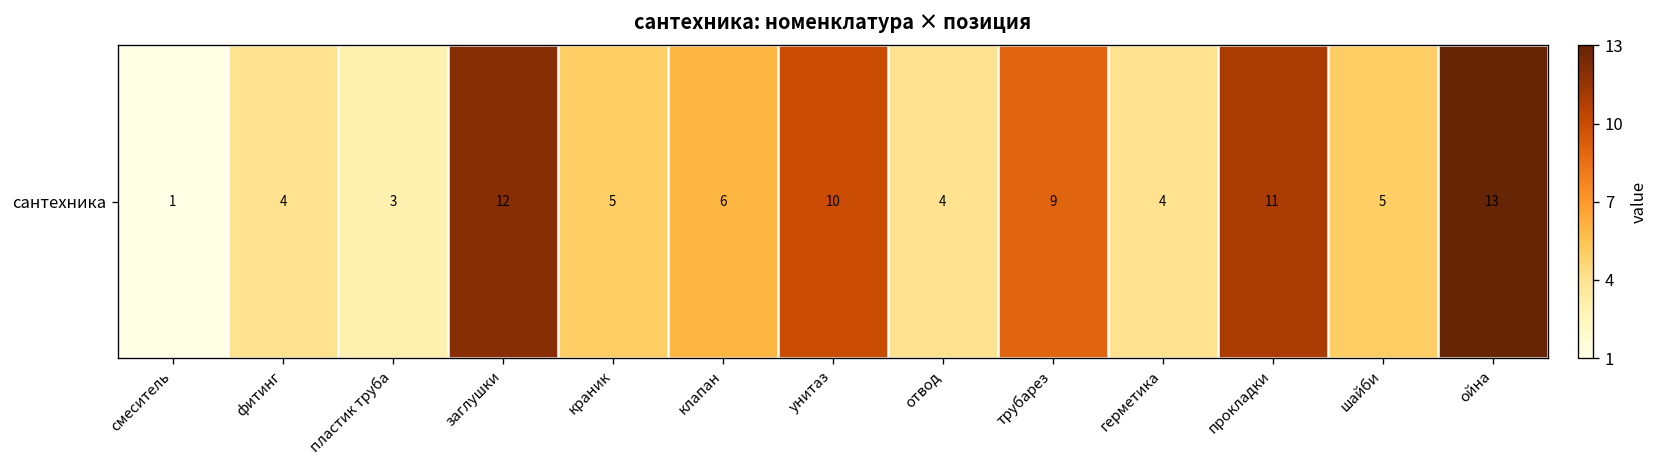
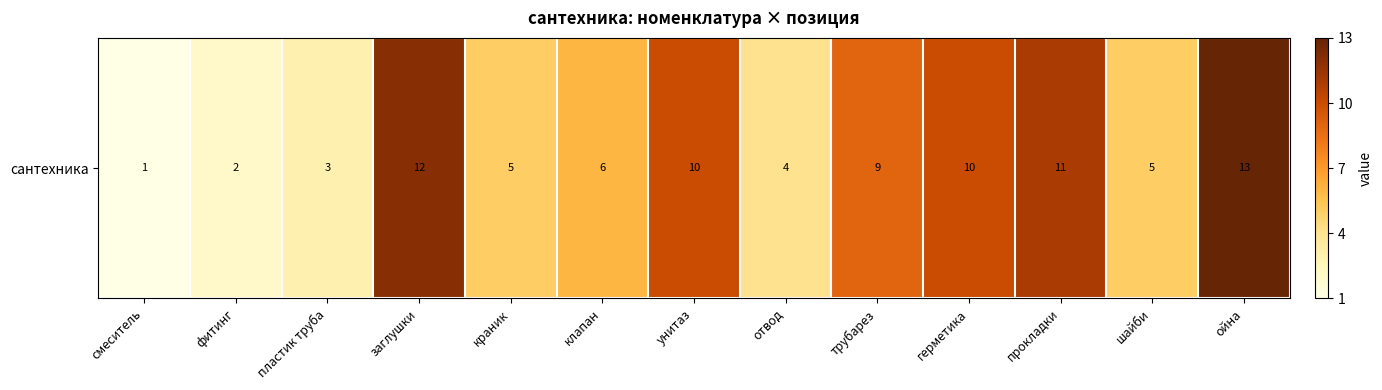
  {
    "сантехника": {
      "смеситель": 1,
-     "фитинг": 4,
+     "фитинг": 2,
      "пластик труба": 3,
      "заглушки": 12,
      "краник": 5,
      "клапан": 6,
      "унитаз": 10,
      "отвод": 4,
      "трубарез": 9,
-     "герметика": 4,
+     "герметика": 10,
      "прокладки": 11,
      "шайби": 5,
      "ойна": 13
    }
  }
